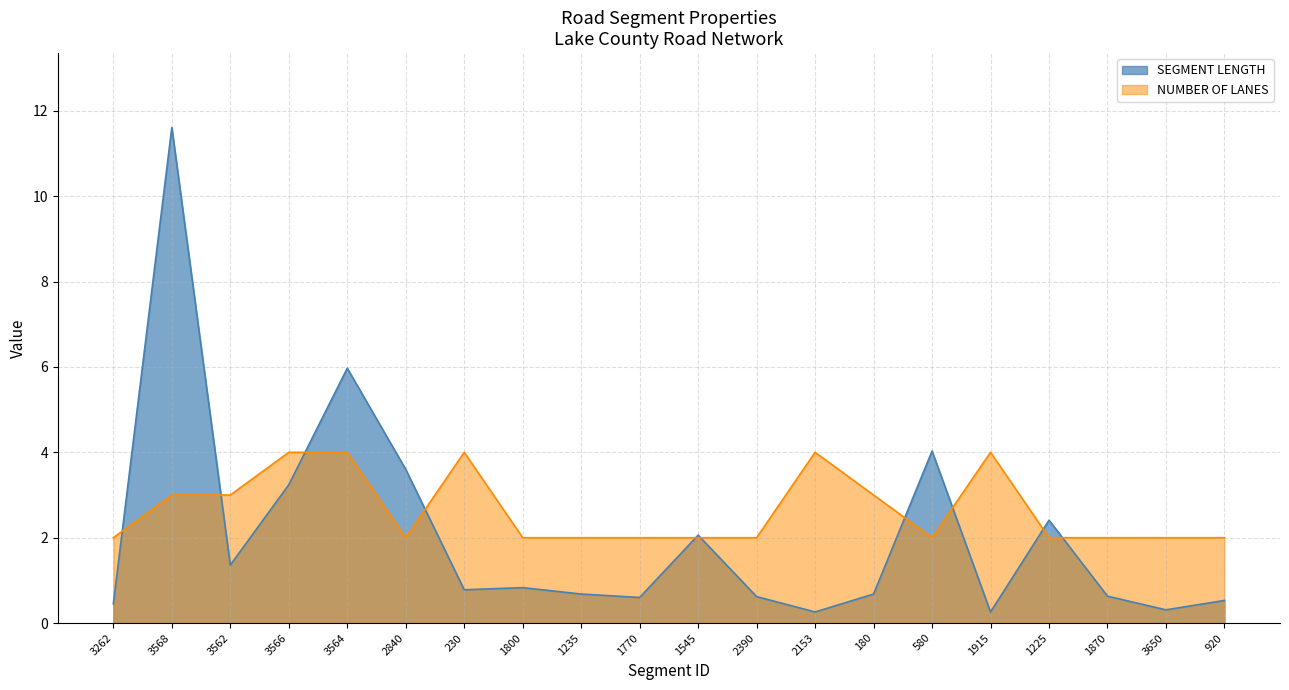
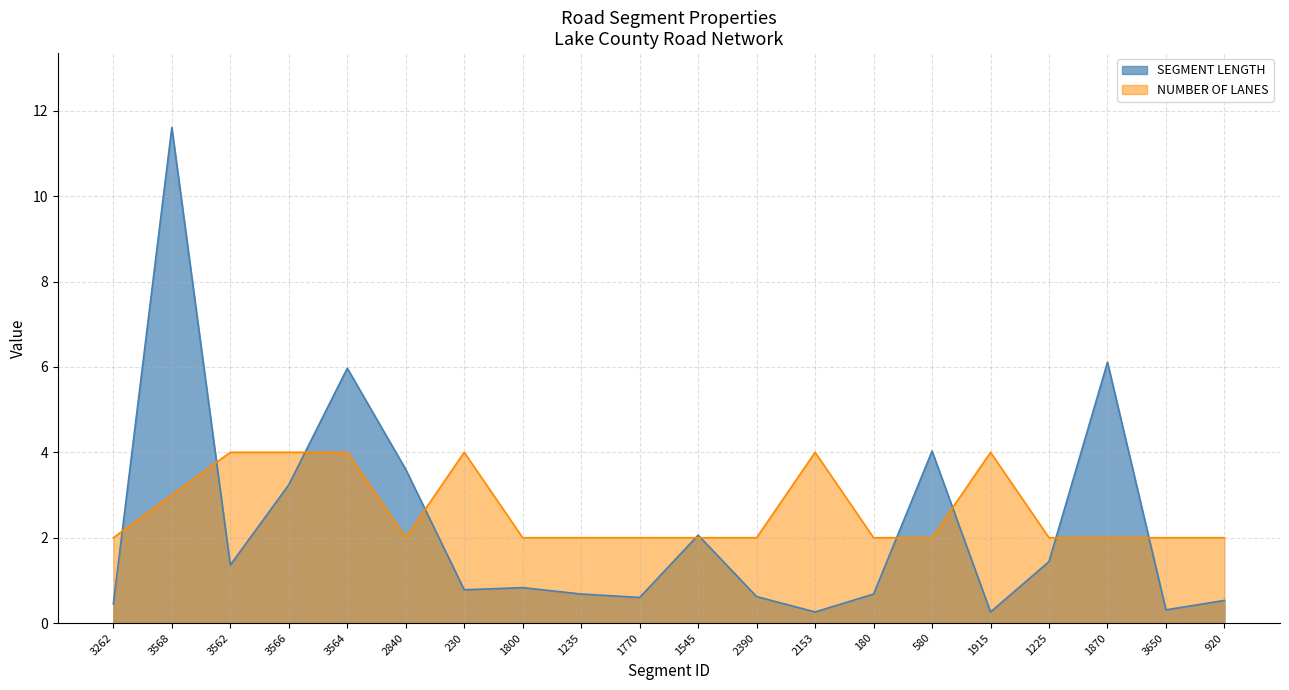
  {
    "SEGMENT LENGTH": {
      "3262": 0.5,
      "3568": 11.6,
      "3562": 1.4,
      "3566": 3.2,
      "3564": 6.0,
      "2840": 3.6,
      "230": 0.8,
      "1800": 0.8,
      "1235": 0.7,
      "1770": 0.6,
      "1545": 2.1,
      "2390": 0.6,
      "2153": 0.3,
      "180": 0.7,
      "580": 4.0,
      "1915": 0.3,
-     "1225": 2.4,
-     "1870": 0.6,
+     "1225": 1.4,
+     "1870": 6.1,
      "3650": 0.3,
      "920": 0.5
    },
    "NUMBER OF LANES": {
      "3262": 2,
      "3568": 3,
-     "3562": 3,
+     "3562": 4,
      "3566": 4,
      "3564": 4,
      "2840": 2,
      "230": 4,
      "1800": 2,
      "1235": 2,
      "1770": 2,
      "1545": 2,
      "2390": 2,
      "2153": 4,
-     "180": 3,
+     "180": 2,
      "580": 2,
      "1915": 4,
      "1225": 2,
      "1870": 2,
      "3650": 2,
      "920": 2
    }
  }
